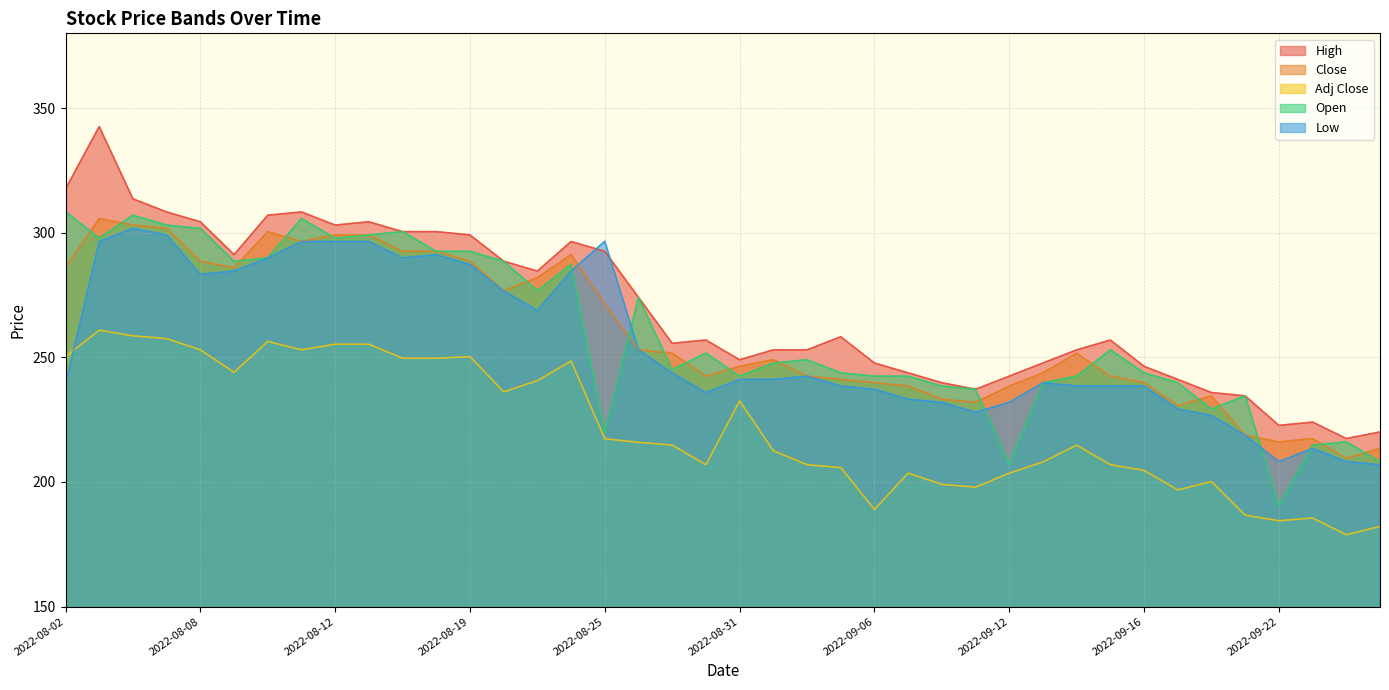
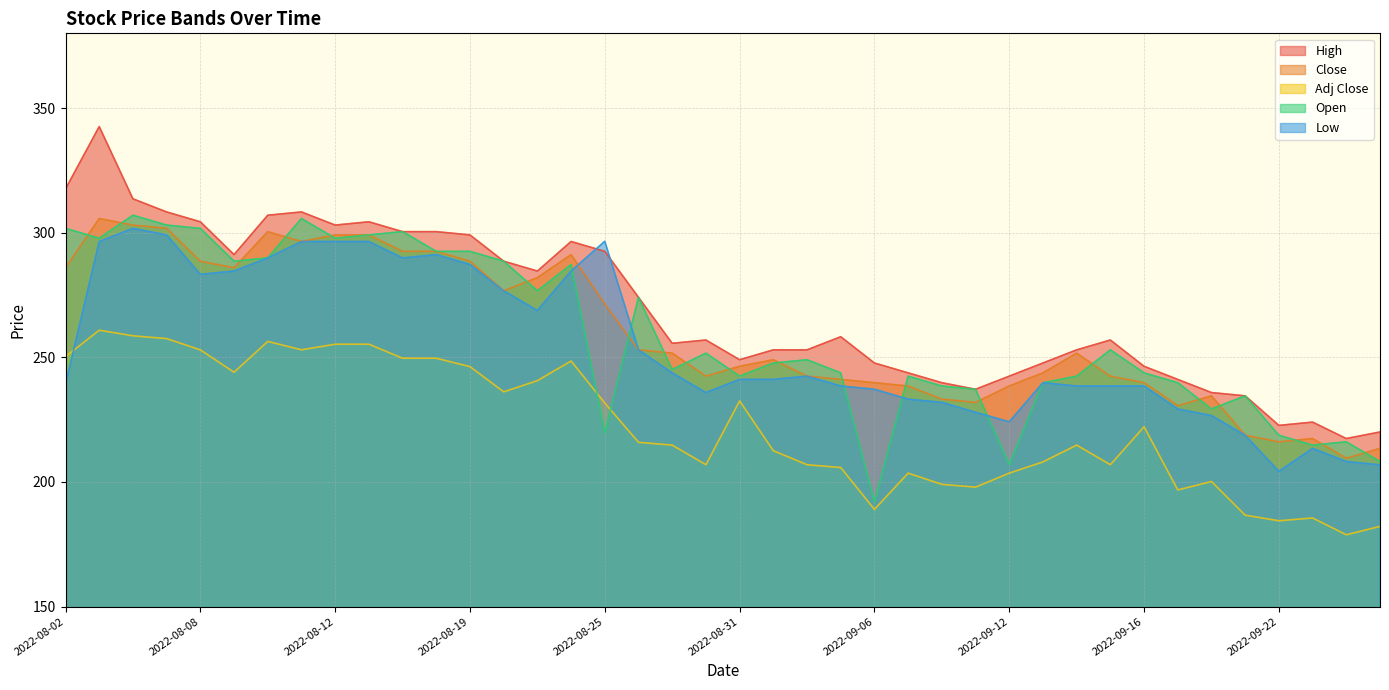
  {
    "Adj Close": {
      "2022-08-02": 250,
      "2022-08-08": 253,
      "2022-08-12": 255,
-     "2022-08-19": 250,
-     "2022-08-25": 217,
+     "2022-08-19": 246,
+     "2022-08-25": 232,
      "2022-08-31": 233,
      "2022-09-06": 189,
      "2022-09-12": 204,
-     "2022-09-16": 205,
+     "2022-09-16": 222,
      "2022-09-22": 184
    },
    "Open": {
-     "2022-08-02": 308,
+     "2022-08-02": 302,
      "2022-08-08": 302,
      "2022-08-12": 298,
      "2022-08-19": 293,
      "2022-08-25": 220,
      "2022-08-31": 242,
-     "2022-09-06": 242,
+     "2022-09-06": 192,
      "2022-09-12": 207,
      "2022-09-16": 244,
-     "2022-09-22": 191
+     "2022-09-22": 219
    },
    "Low": {
      "2022-08-02": 239,
      "2022-08-08": 283,
      "2022-08-12": 296,
      "2022-08-19": 287,
      "2022-08-25": 297,
      "2022-08-31": 241,
      "2022-09-06": 237,
-     "2022-09-12": 232,
+     "2022-09-12": 224,
      "2022-09-16": 238,
-     "2022-09-22": 208
+     "2022-09-22": 204
    }
  }
